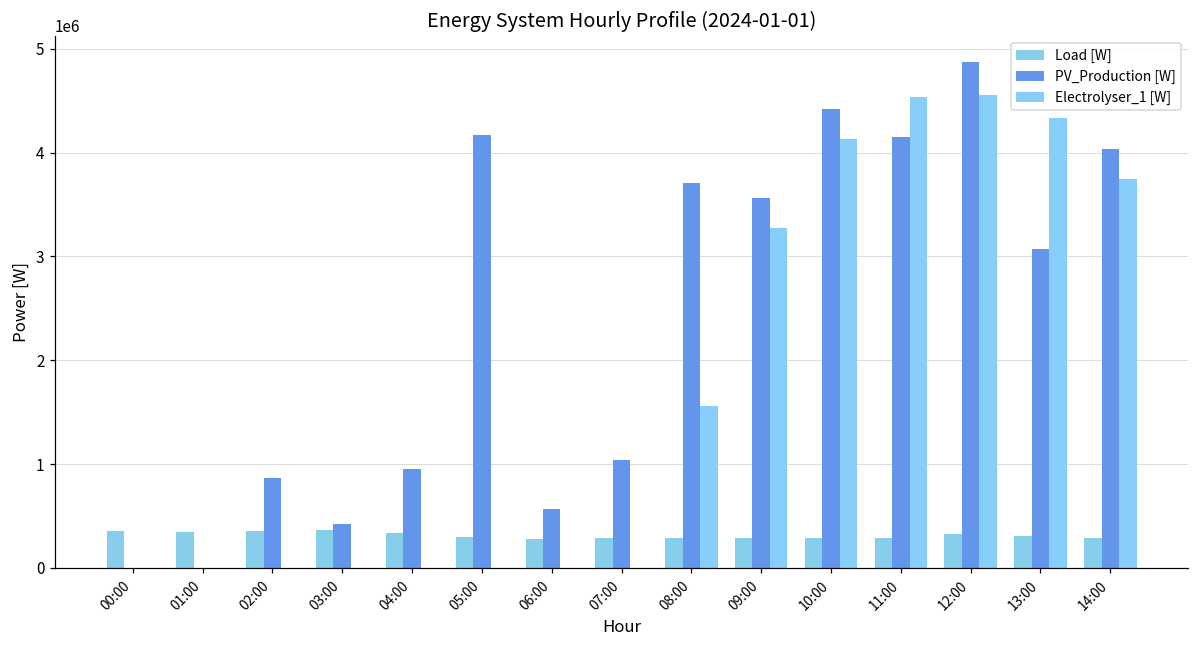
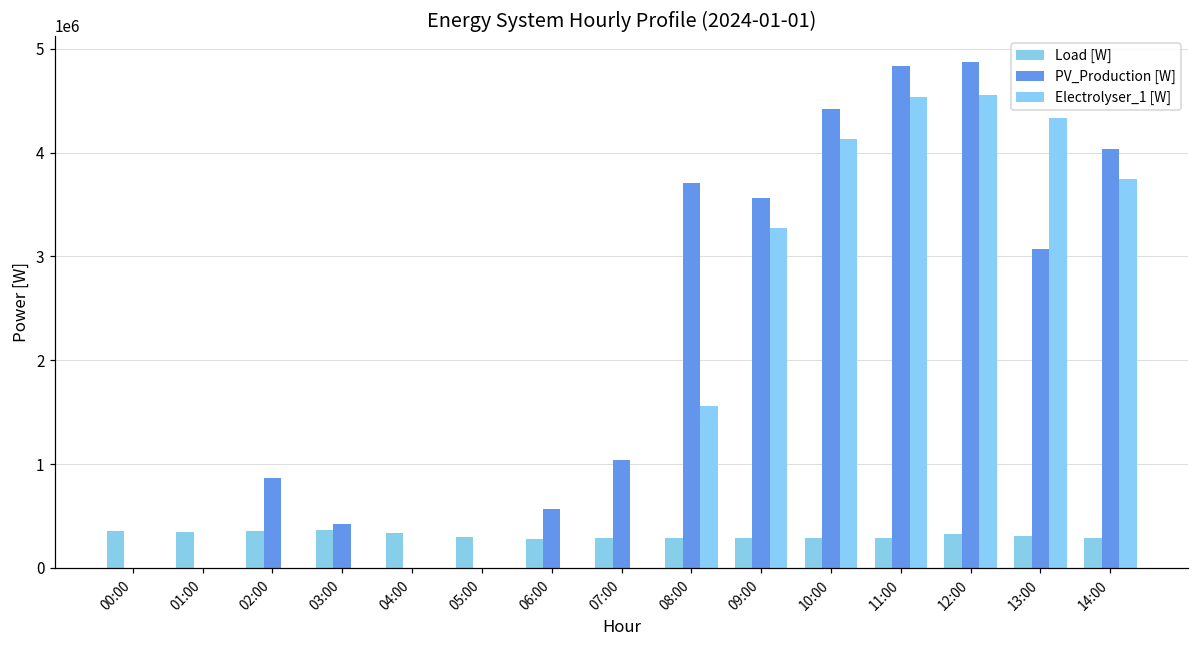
  {
    "PV_Production [W]": {
      "00:00": 0,
      "01:00": 0,
      "02:00": 900000,
      "03:00": 400000,
-     "04:00": 1000000,
-     "05:00": 4200000,
+     "04:00": 0,
+     "05:00": 0,
      "06:00": 600000,
      "07:00": 1000000,
      "08:00": 3700000,
      "09:00": 3600000,
      "10:00": 4400000,
-     "11:00": 4100000,
+     "11:00": 4800000,
      "12:00": 4900000,
      "13:00": 3100000,
      "14:00": 4000000
    }
  }
